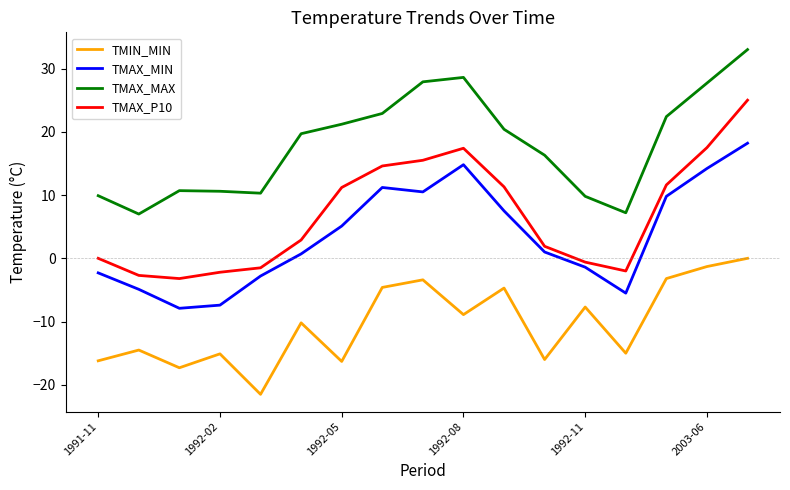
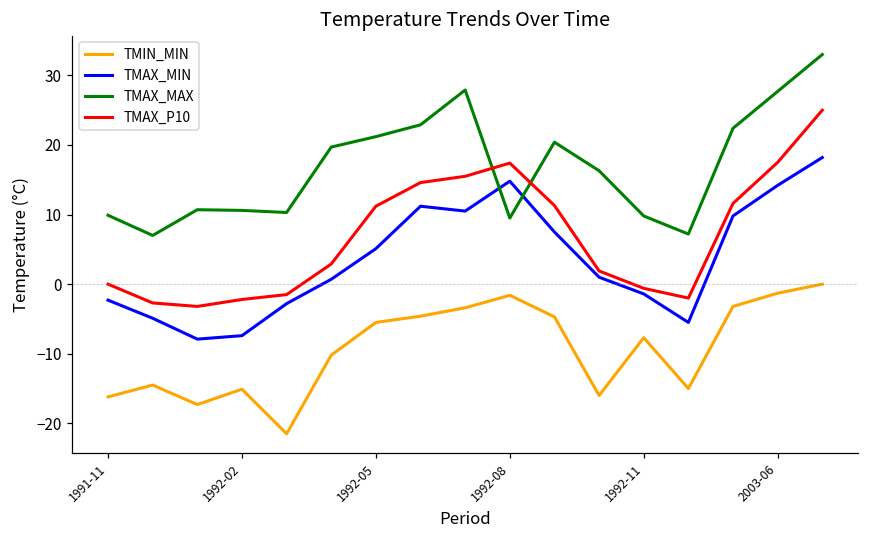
  {
    "TMIN_MIN": {
      "1991-11": -16,
      "1992-02": -15,
-     "1992-05": -16,
-     "1992-08": -9,
+     "1992-05": -6,
+     "1992-08": -2,
      "1992-11": -8,
      "2003-06": -1
    },
    "TMAX_MIN": {
      "1991-11": -2,
      "1992-02": -7,
      "1992-05": 5,
      "1992-08": 15,
      "1992-11": -1,
      "2003-06": 14
    },
    "TMAX_MAX": {
      "1991-11": 10,
      "1992-02": 11,
      "1992-05": 21,
-     "1992-08": 29,
+     "1992-08": 10,
      "1992-11": 10,
      "2003-06": 28
    },
    "TMAX_P10": {
      "1991-11": 0,
      "1992-02": -2,
      "1992-05": 11,
      "1992-08": 17,
      "1992-11": -1,
      "2003-06": 18
    }
  }
